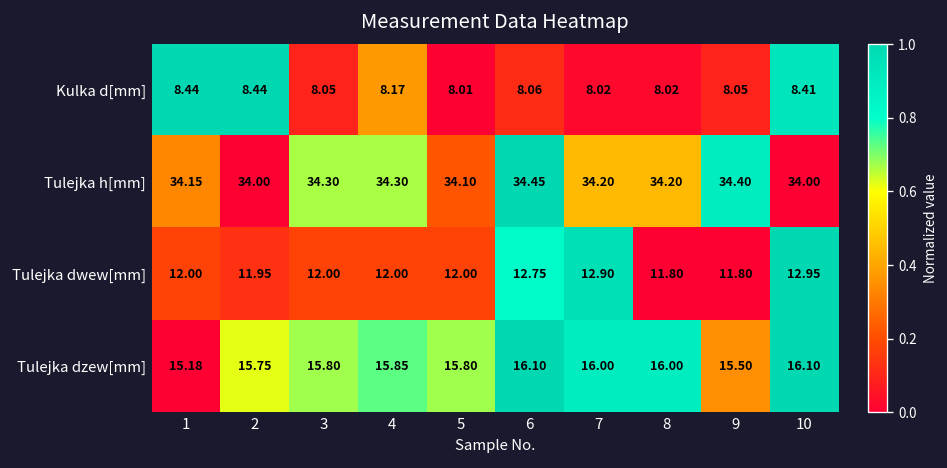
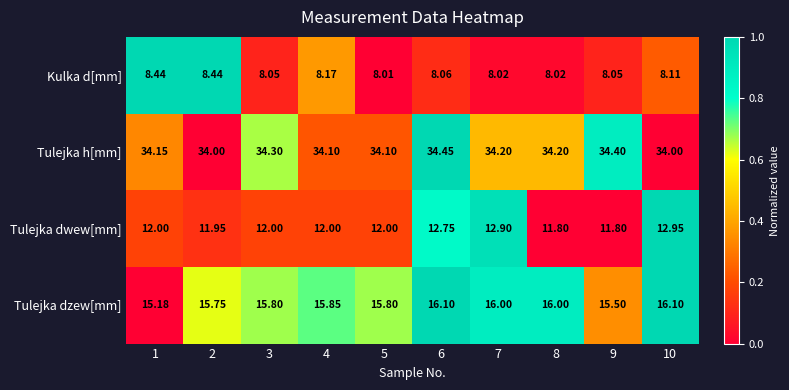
  {
    "Kulka d[mm]": {
      "1": 8.44,
      "2": 8.44,
      "3": 8.05,
      "4": 8.17,
      "5": 8.01,
      "6": 8.06,
      "7": 8.02,
      "8": 8.02,
      "9": 8.05,
-     "10": 8.41
+     "10": 8.11
    },
    "Tulejka h[mm]": {
      "1": 34.15,
      "2": 34.00,
      "3": 34.30,
-     "4": 34.30,
+     "4": 34.10,
      "5": 34.10,
      "6": 34.45,
      "7": 34.20,
      "8": 34.20,
      "9": 34.40,
      "10": 34.00
    },
    "Tulejka dwew[mm]": {
      "1": 12.00,
      "2": 11.95,
      "3": 12.00,
      "4": 12.00,
      "5": 12.00,
      "6": 12.75,
      "7": 12.90,
      "8": 11.80,
      "9": 11.80,
      "10": 12.95
    },
    "Tulejka dzew[mm]": {
      "1": 15.18,
      "2": 15.75,
      "3": 15.80,
      "4": 15.85,
      "5": 15.80,
      "6": 16.10,
      "7": 16.00,
      "8": 16.00,
      "9": 15.50,
      "10": 16.10
    }
  }
